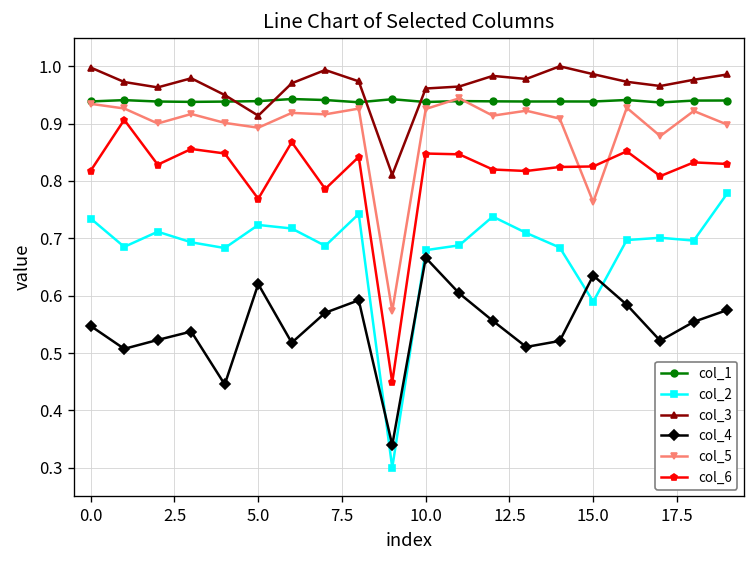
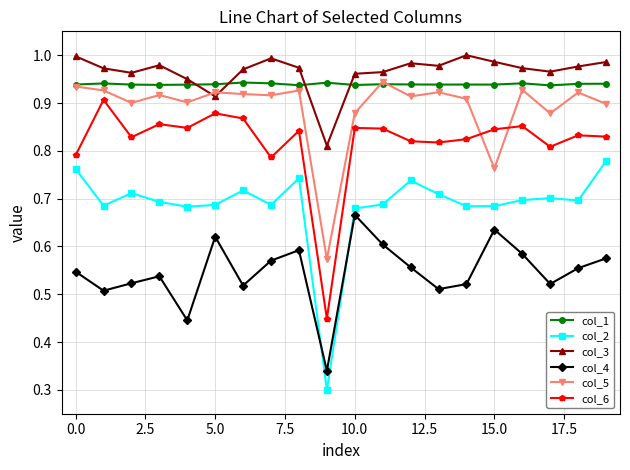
  {
    "col_1": {
      "5.0": 0.94,
      "10.0": 0.94,
      "15.0": 0.94
    },
    "col_2": {
-     "0.0": 0.73,
-     "5.0": 0.72,
+     "0.0": 0.76,
+     "5.0": 0.69,
      "10.0": 0.68,
-     "15.0": 0.59
+     "15.0": 0.68
    },
    "col_3": {
      "0.0": 1.00,
      "5.0": 0.91,
      "10.0": 0.96,
      "15.0": 0.99
    },
    "col_4": {
      "0.0": 0.55,
      "5.0": 0.62,
      "10.0": 0.67,
      "15.0": 0.64
    },
    "col_5": {
-     "5.0": 0.89,
-     "10.0": 0.93,
+     "5.0": 0.92,
+     "10.0": 0.88,
      "15.0": 0.76
    },
    "col_6": {
-     "0.0": 0.82,
-     "5.0": 0.77,
+     "0.0": 0.79,
+     "5.0": 0.88,
      "10.0": 0.85,
-     "15.0": 0.83
+     "15.0": 0.85
    }
  }
